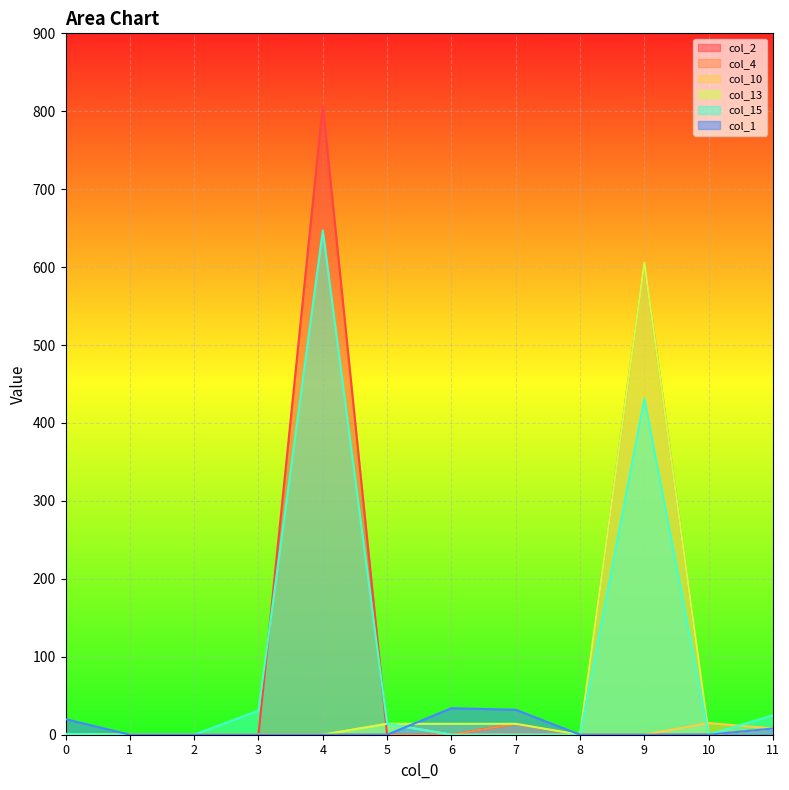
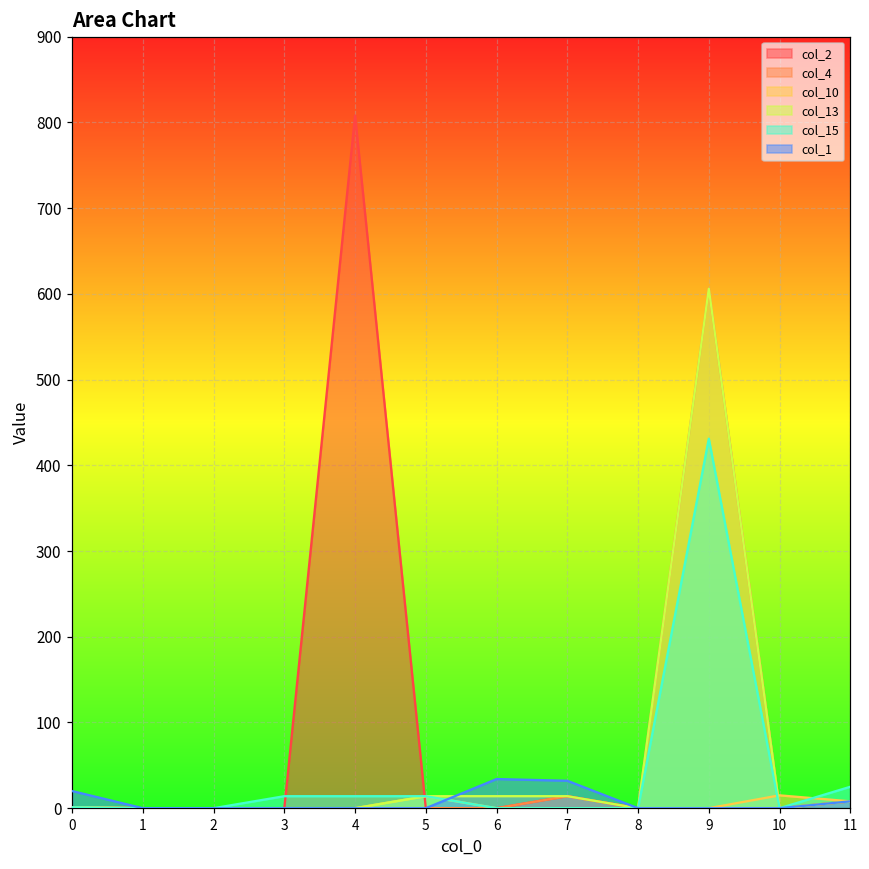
  {
    "col_15": {
-     "3": 30,
-     "4": 650,
+     "3": 10,
+     "4": 10,
      "9": 430,
      "11": 30
    },
    "col_1": {
      "0": 20,
      "6": 30,
      "7": 30
    }
  }
